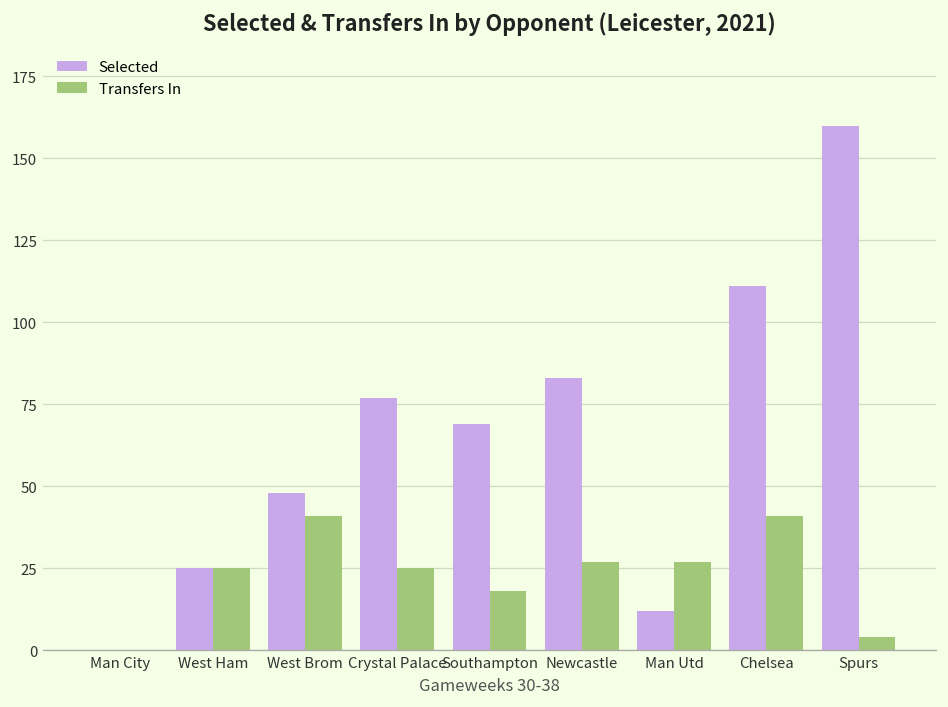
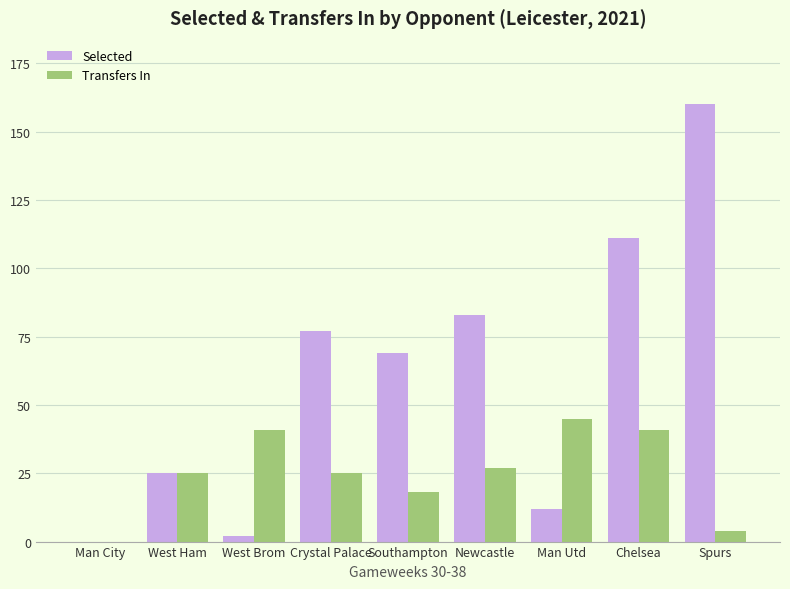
  {
    "Selected": {
      "Man City": 0,
      "West Ham": 25,
-     "West Brom": 48,
+     "West Brom": 2,
      "Crystal Palace": 77,
      "Southampton": 69,
      "Newcastle": 83,
      "Man Utd": 12,
      "Chelsea": 111,
      "Spurs": 160
    },
    "Transfers In": {
      "Man City": 0,
      "West Ham": 25,
      "West Brom": 41,
      "Crystal Palace": 25,
      "Southampton": 18,
      "Newcastle": 27,
-     "Man Utd": 27,
+     "Man Utd": 45,
      "Chelsea": 41,
      "Spurs": 4
    }
  }
